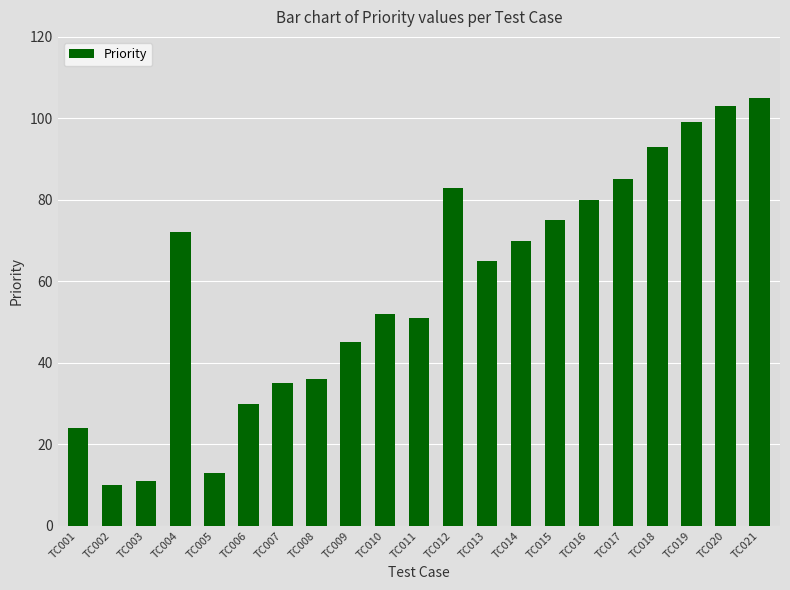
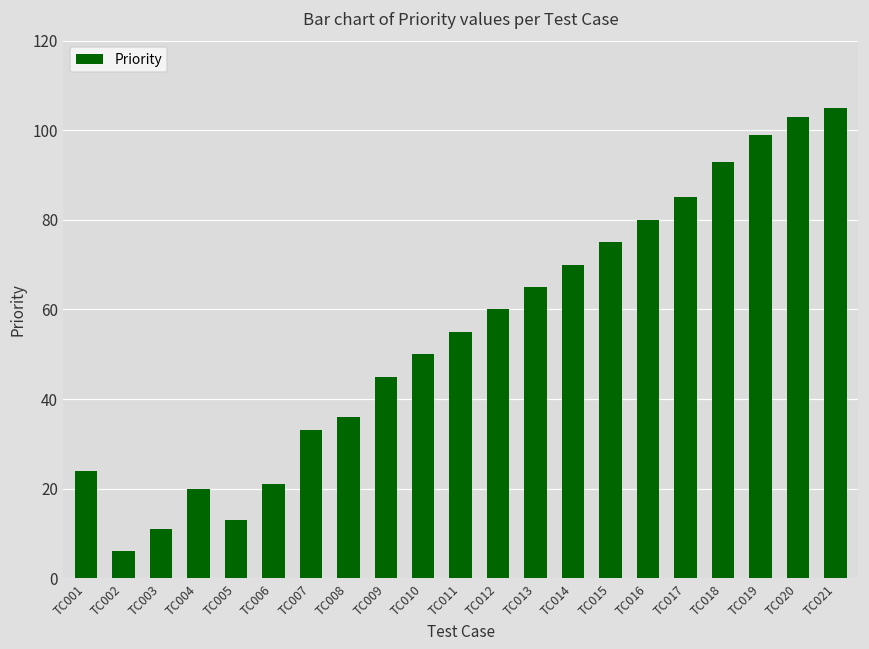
  {
    "TC001": 24,
-   "TC002": 10,
+   "TC002": 6,
    "TC003": 11,
-   "TC004": 72,
+   "TC004": 20,
    "TC005": 13,
-   "TC006": 30,
-   "TC007": 35,
+   "TC006": 21,
+   "TC007": 33,
    "TC008": 36,
    "TC009": 45,
-   "TC010": 52,
-   "TC011": 51,
-   "TC012": 83,
+   "TC010": 50,
+   "TC011": 55,
+   "TC012": 60,
    "TC013": 65,
    "TC014": 70,
    "TC015": 75,
    "TC016": 80,
    "TC017": 85,
    "TC018": 93,
    "TC019": 99,
    "TC020": 103,
    "TC021": 105
  }
